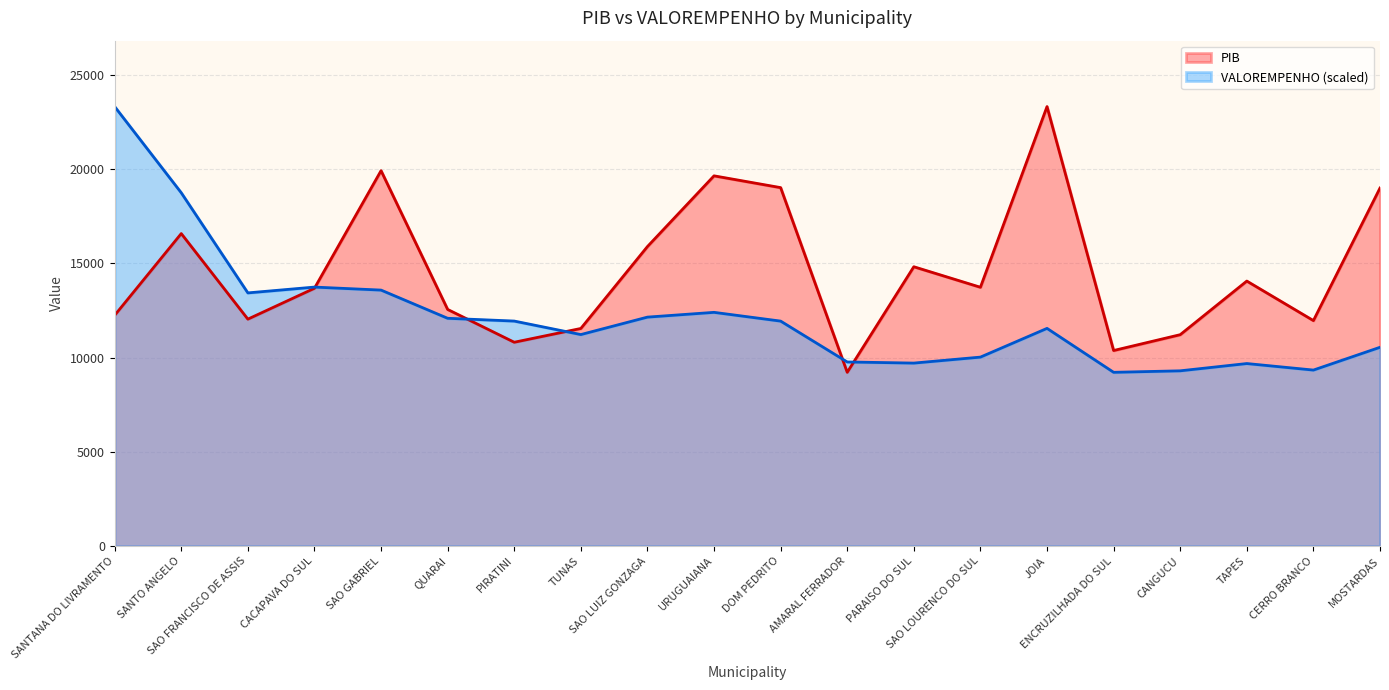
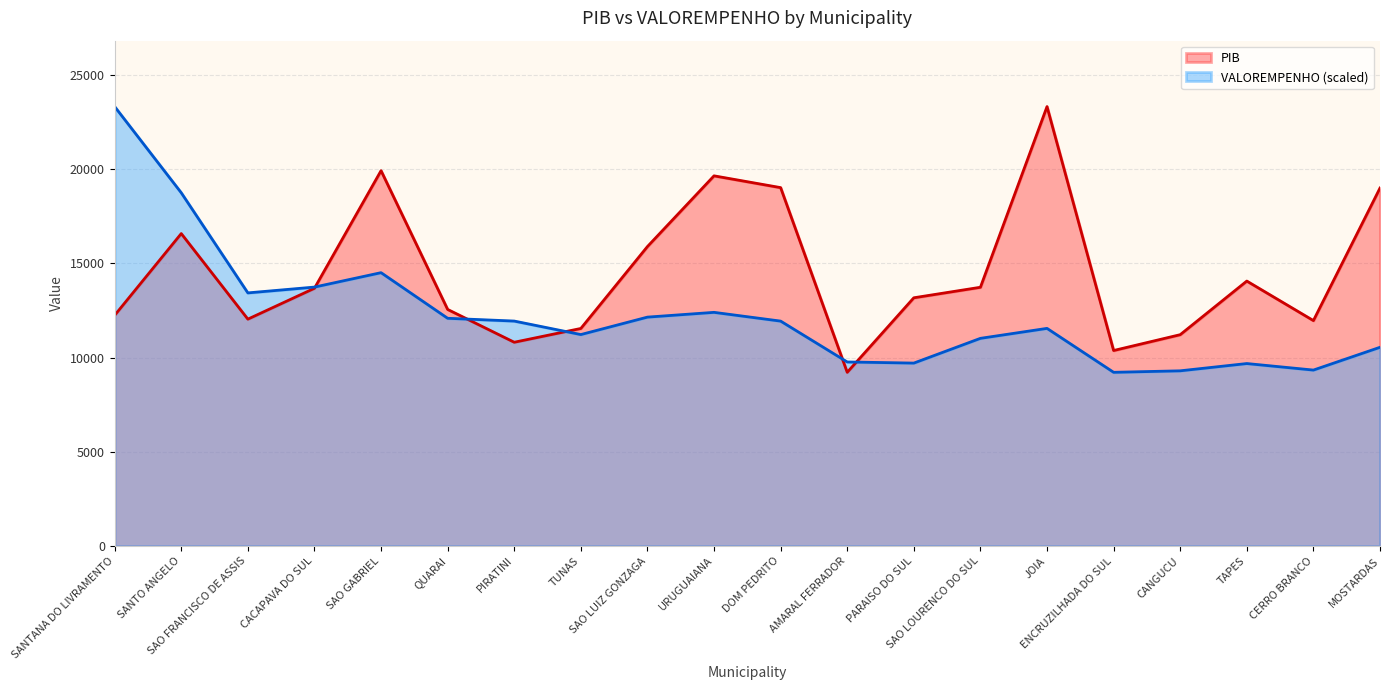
  {
    "PIB": {
      "SANTANA DO LIVRAMENTO": 12200,
      "SANTO ANGELO": 16600,
      "SAO FRANCISCO DE ASSIS": 12000,
      "SAO GABRIEL": 19900,
      "QUARAI": 12600,
      "PIRATINI": 10800,
      "TUNAS": 11500,
      "SAO LUIZ GONZAGA": 15900,
      "URUGUAIANA": 19600,
      "DOM PEDRITO": 19000,
      "AMARAL FERRADOR": 9200,
-     "PARAISO DO SUL": 14800,
+     "PARAISO DO SUL": 13200,
      "SAO LOURENCO DO SUL": 13700,
      "JOIA": 23300,
      "ENCRUZILHADA DO SUL": 10400,
      "CANGUCU": 11200,
      "TAPES": 14100,
      "CERRO BRANCO": 12000,
      "MOSTARDAS": 19000
    },
    "VALOREMPENHO (scaled)": {
      "SANTANA DO LIVRAMENTO": 23300,
      "SANTO ANGELO": 18700,
      "SAO FRANCISCO DE ASSIS": 13400,
-     "SAO GABRIEL": 13600,
+     "SAO GABRIEL": 14500,
      "QUARAI": 12100,
      "PIRATINI": 11900,
      "TUNAS": 11200,
      "SAO LUIZ GONZAGA": 12100,
      "URUGUAIANA": 12400,
      "DOM PEDRITO": 11900,
      "AMARAL FERRADOR": 9800,
      "PARAISO DO SUL": 9700,
-     "SAO LOURENCO DO SUL": 10000,
+     "SAO LOURENCO DO SUL": 11000,
      "JOIA": 11500,
      "ENCRUZILHADA DO SUL": 9200,
      "CANGUCU": 9300,
      "TAPES": 9700,
      "CERRO BRANCO": 9300,
      "MOSTARDAS": 10500
    }
  }
